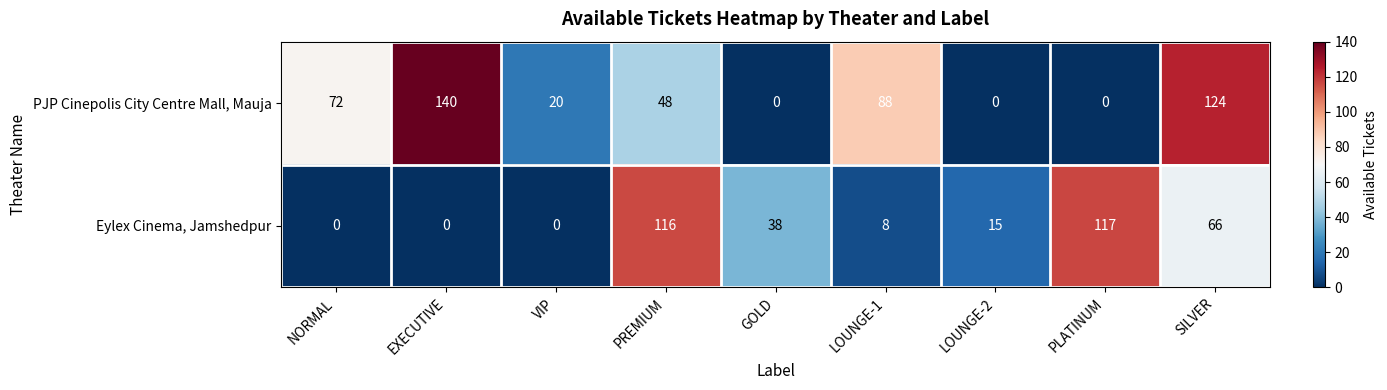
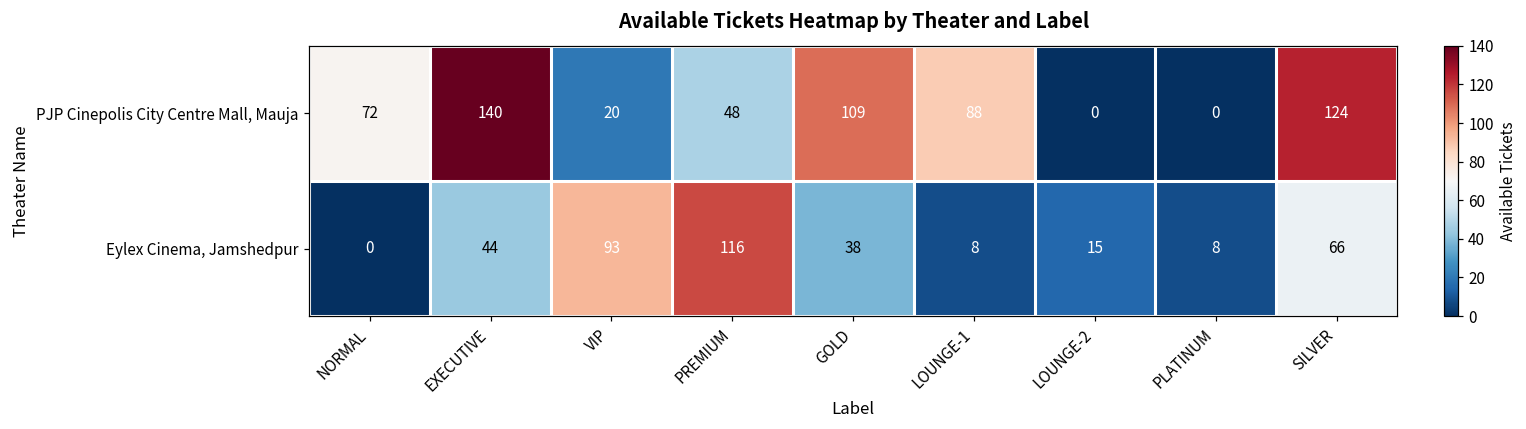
  {
    "PJP Cinepolis City Centre Mall, Mauja": {
      "NORMAL": 72,
      "EXECUTIVE": 140,
      "VIP": 20,
      "PREMIUM": 48,
-     "GOLD": 0,
+     "GOLD": 109,
      "LOUNGE-1": 88,
      "LOUNGE-2": 0,
      "PLATINUM": 0,
      "SILVER": 124
    },
    "Eylex Cinema, Jamshedpur": {
      "NORMAL": 0,
-     "EXECUTIVE": 0,
-     "VIP": 0,
+     "EXECUTIVE": 44,
+     "VIP": 93,
      "PREMIUM": 116,
      "GOLD": 38,
      "LOUNGE-1": 8,
      "LOUNGE-2": 15,
-     "PLATINUM": 117,
+     "PLATINUM": 8,
      "SILVER": 66
    }
  }
